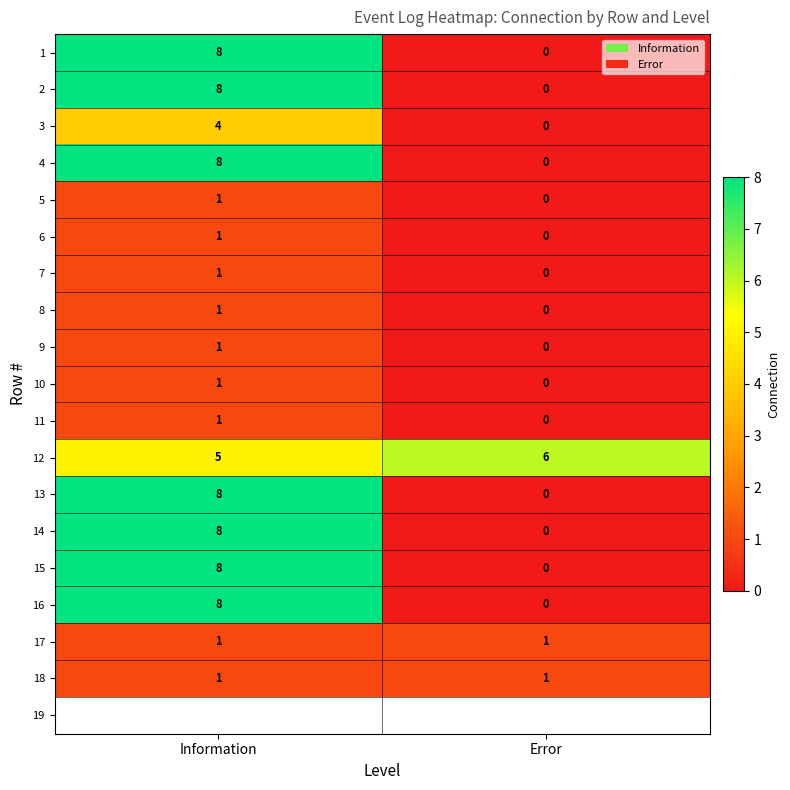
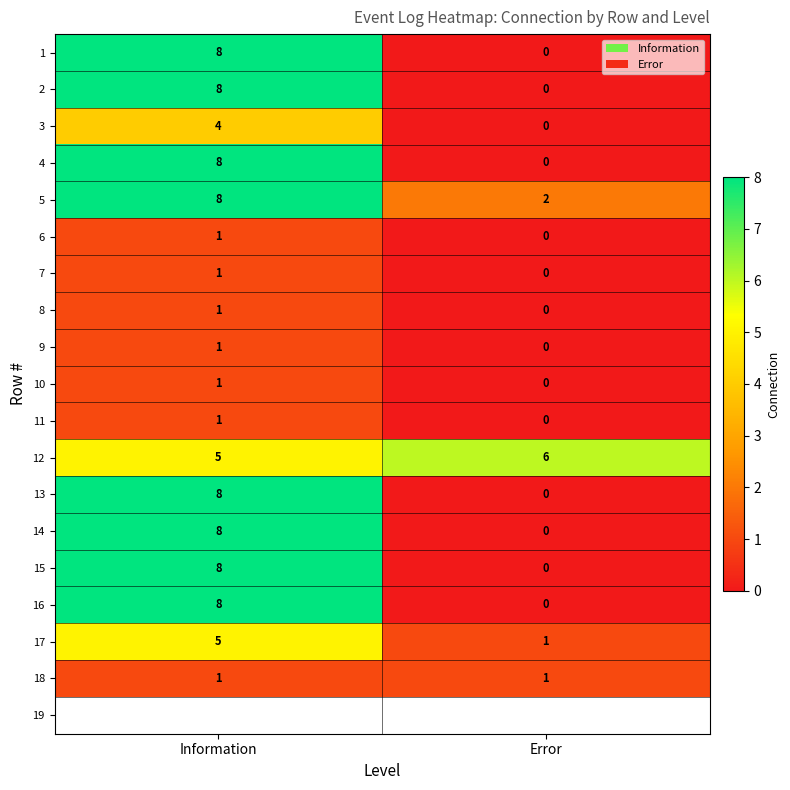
  {
    "1": {
      "Information": 8,
      "Error": 0
    },
    "2": {
      "Information": 8,
      "Error": 0
    },
    "3": {
      "Information": 4,
      "Error": 0
    },
    "4": {
      "Information": 8,
      "Error": 0
    },
    "5": {
-     "Information": 1,
-     "Error": 0
+     "Information": 8,
+     "Error": 2
    },
    "6": {
      "Information": 1,
      "Error": 0
    },
    "7": {
      "Information": 1,
      "Error": 0
    },
    "8": {
      "Information": 1,
      "Error": 0
    },
    "9": {
      "Information": 1,
      "Error": 0
    },
    "10": {
      "Information": 1,
      "Error": 0
    },
    "11": {
      "Information": 1,
      "Error": 0
    },
    "12": {
      "Information": 5,
      "Error": 6
    },
    "13": {
      "Information": 8,
      "Error": 0
    },
    "14": {
      "Information": 8,
      "Error": 0
    },
    "15": {
      "Information": 8,
      "Error": 0
    },
    "16": {
      "Information": 8,
      "Error": 0
    },
    "17": {
-     "Information": 1,
+     "Information": 5,
      "Error": 1
    },
    "18": {
      "Information": 1,
      "Error": 1
    }
  }
